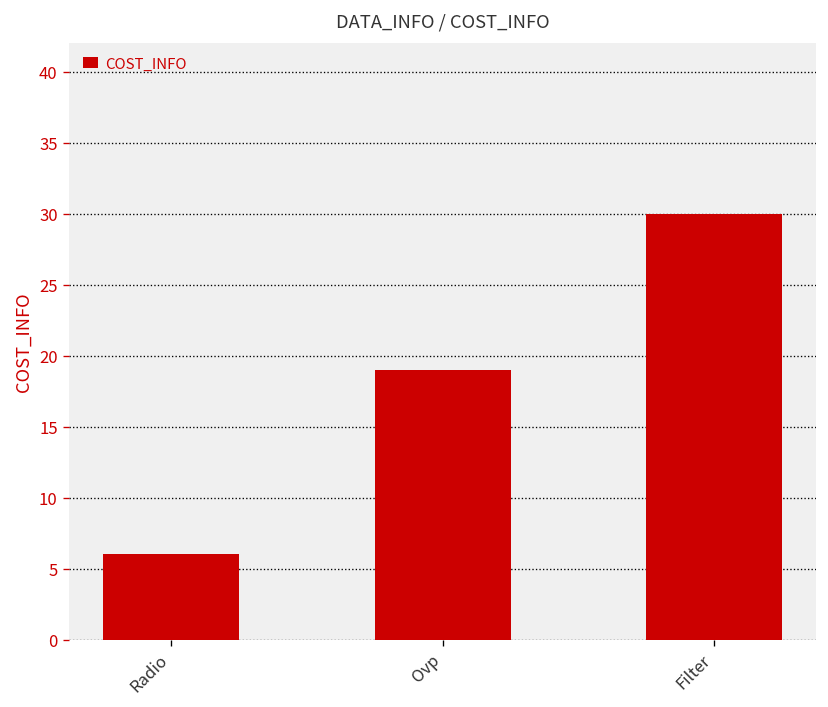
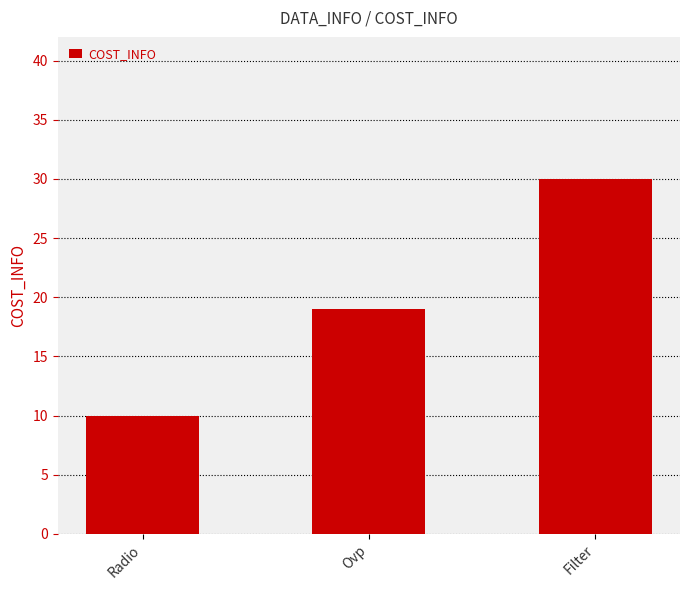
  {
-   "Radio": 6,
+   "Radio": 10,
    "Ovp": 19,
    "Filter": 30
  }
